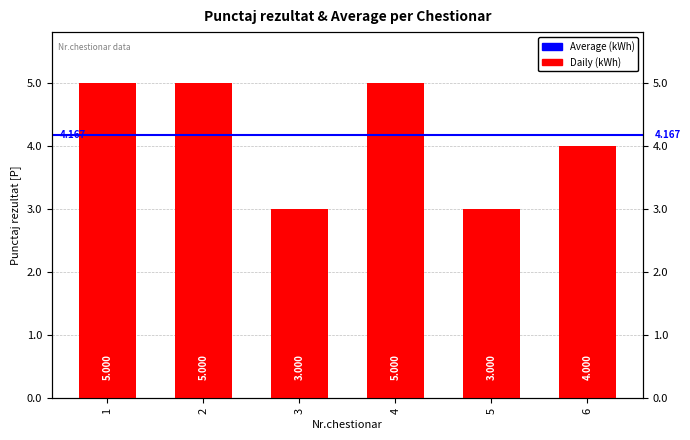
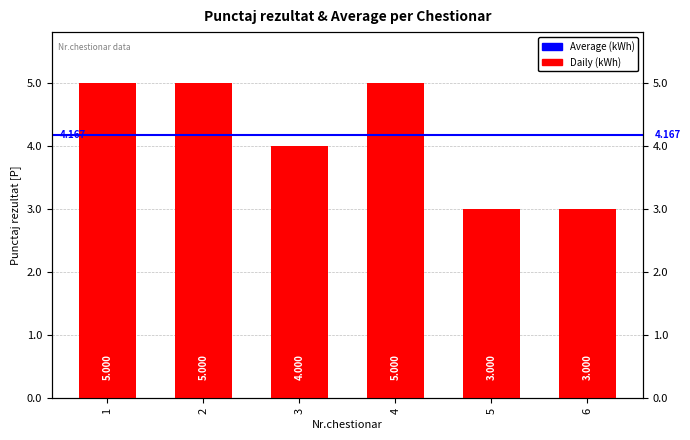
  {
    "1": 5.000,
    "2": 5.000,
-   "3": 3.000,
+   "3": 4.000,
    "4": 5.000,
    "5": 3.000,
-   "6": 4.000
+   "6": 3.000
  }
